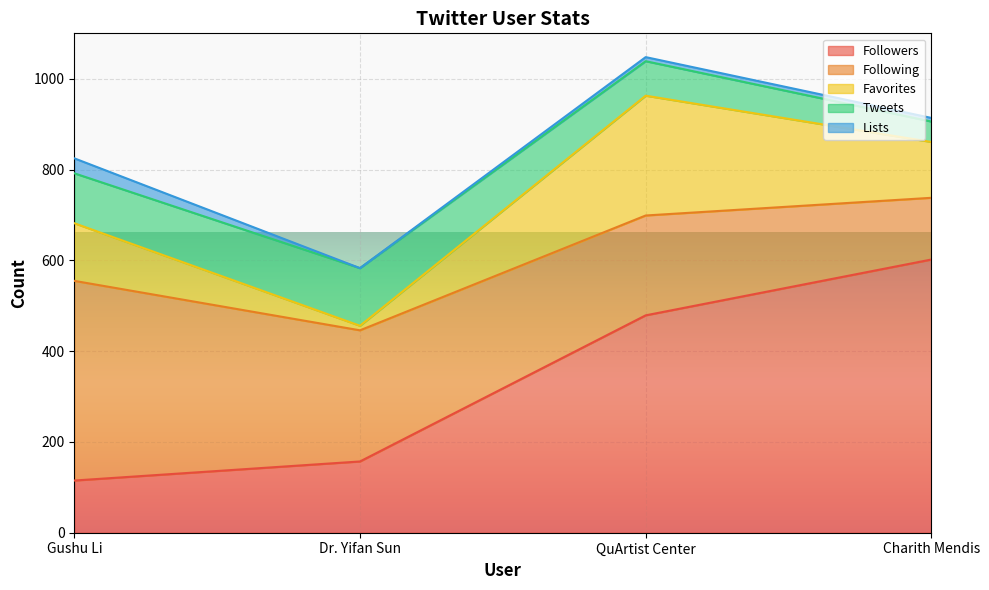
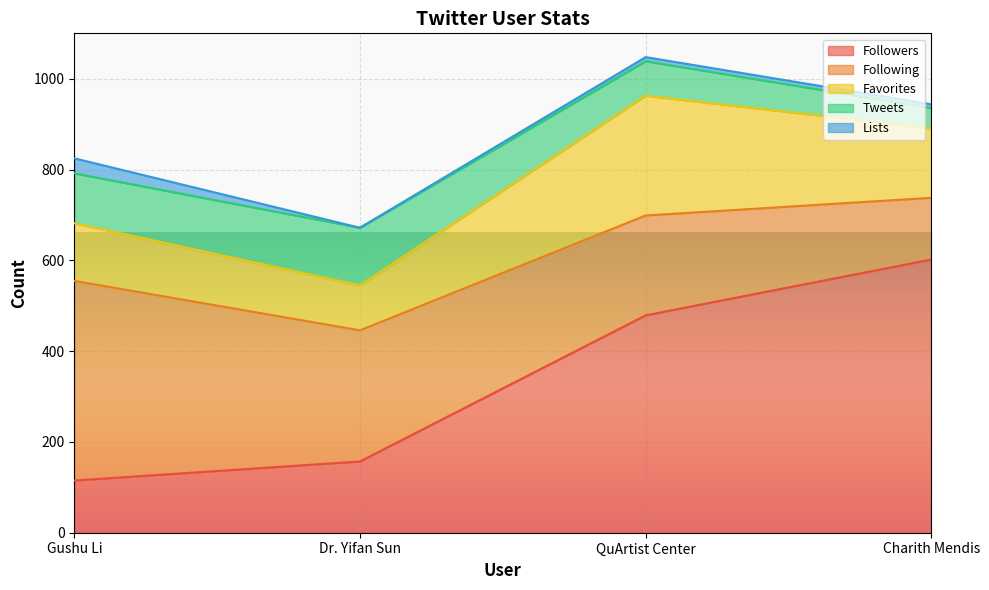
  {
    "Favorites": {
      "Gushu Li": 130,
-     "Dr. Yifan Sun": 10,
+     "Dr. Yifan Sun": 100,
      "QuArtist Center": 260,
-     "Charith Mendis": 120
+     "Charith Mendis": 150
    },
    "Tweets": {
      "Gushu Li": 110,
      "QuArtist Center": 80,
      "Charith Mendis": 50
    },
    "Lists": {
      "Gushu Li": 30,
      "QuArtist Center": 10,
      "Charith Mendis": 10
    }
  }
